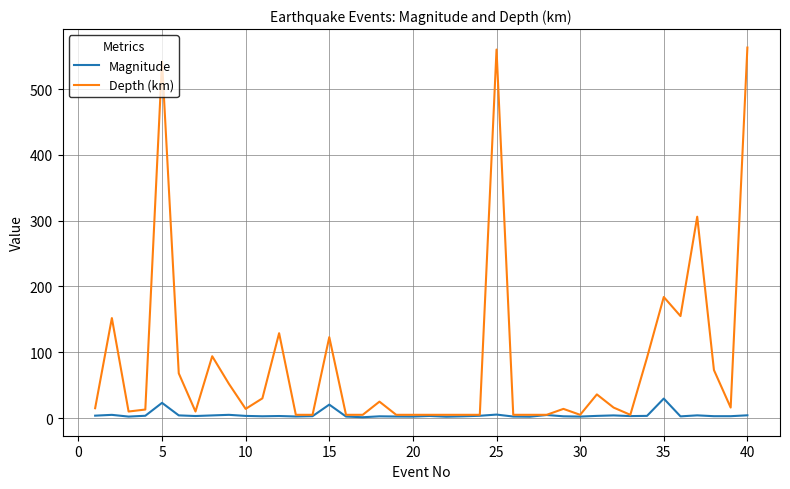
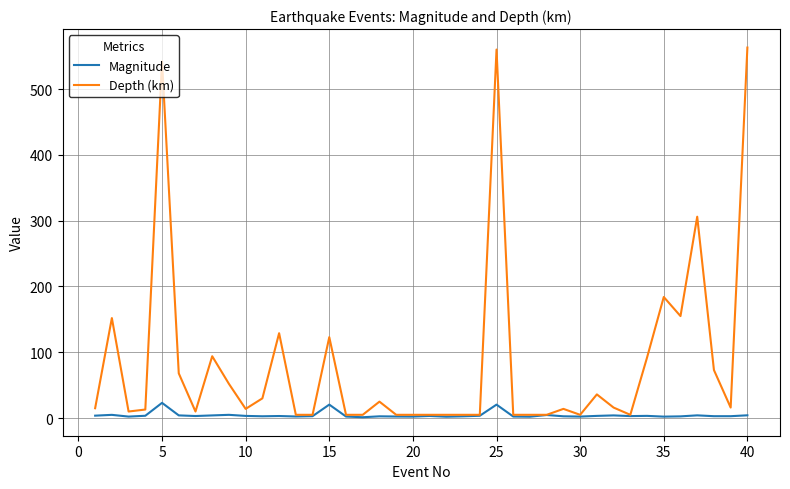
  {
    "Magnitude": {
      "5": 20,
      "10": 0,
      "15": 20,
-     "25": 10,
-     "35": 30,
+     "25": 20,
+     "35": 0,
      "40": 0
    },
    "Depth (km)": {
      "10": 10,
      "15": 120,
      "25": 560,
      "35": 180,
      "40": 560
    }
  }
